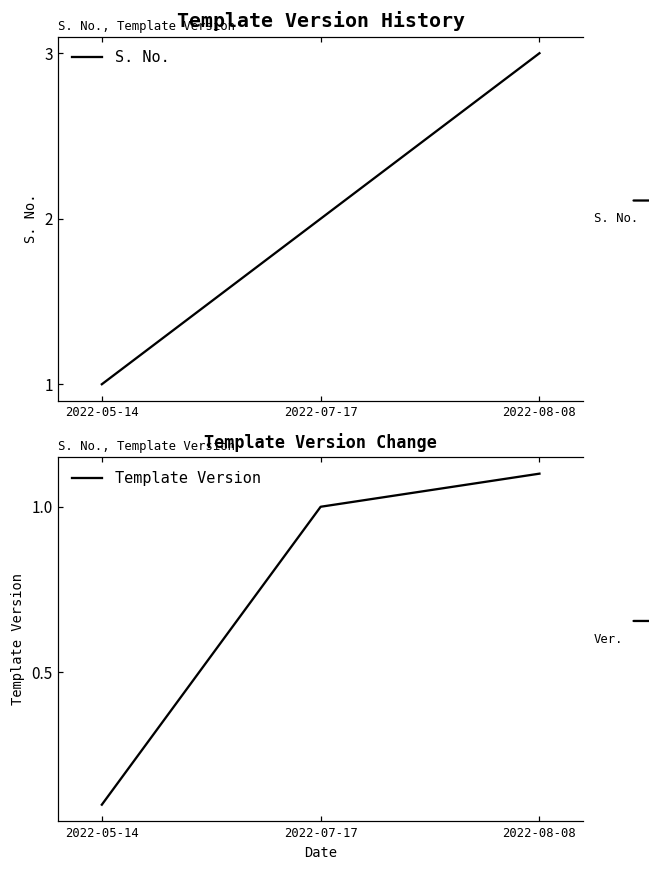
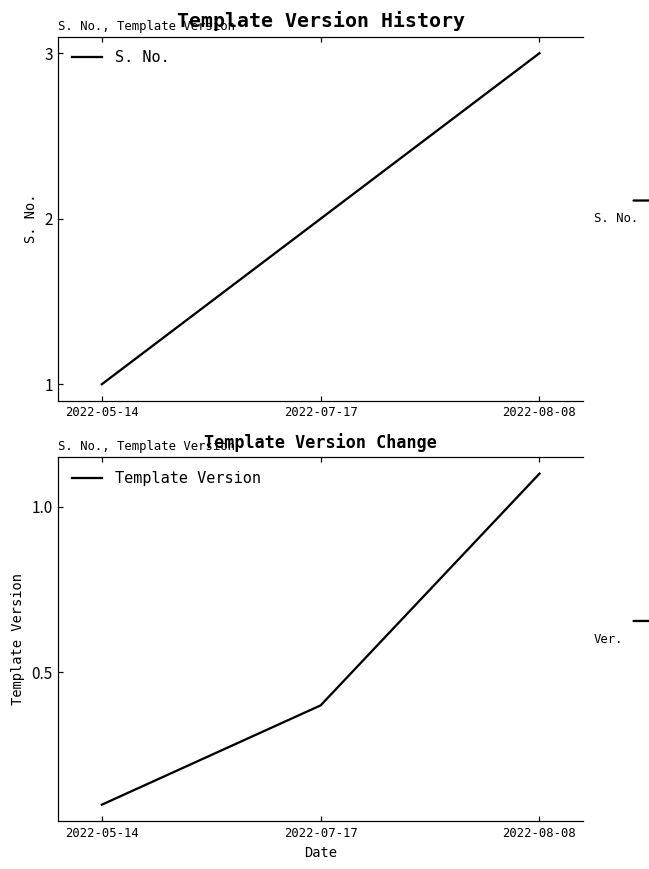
  {
    "Template Version History": {
      "2022-05-14": 1.00,
      "2022-07-17": 2.00,
      "2022-08-08": 3.00
    },
    "Template Version Change": {
      "2022-05-14": 0.1,
-     "2022-07-17": 1.0,
+     "2022-07-17": 0.4,
      "2022-08-08": 1.1
    }
  }
